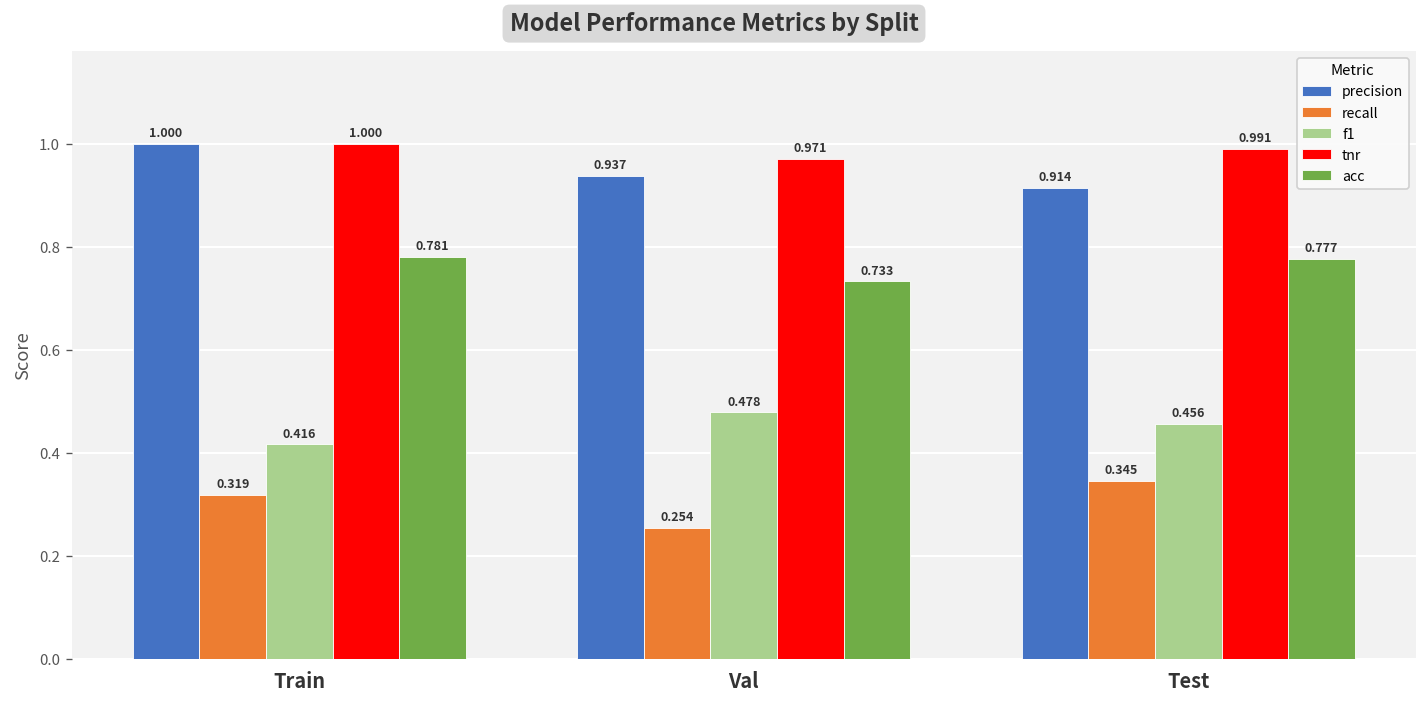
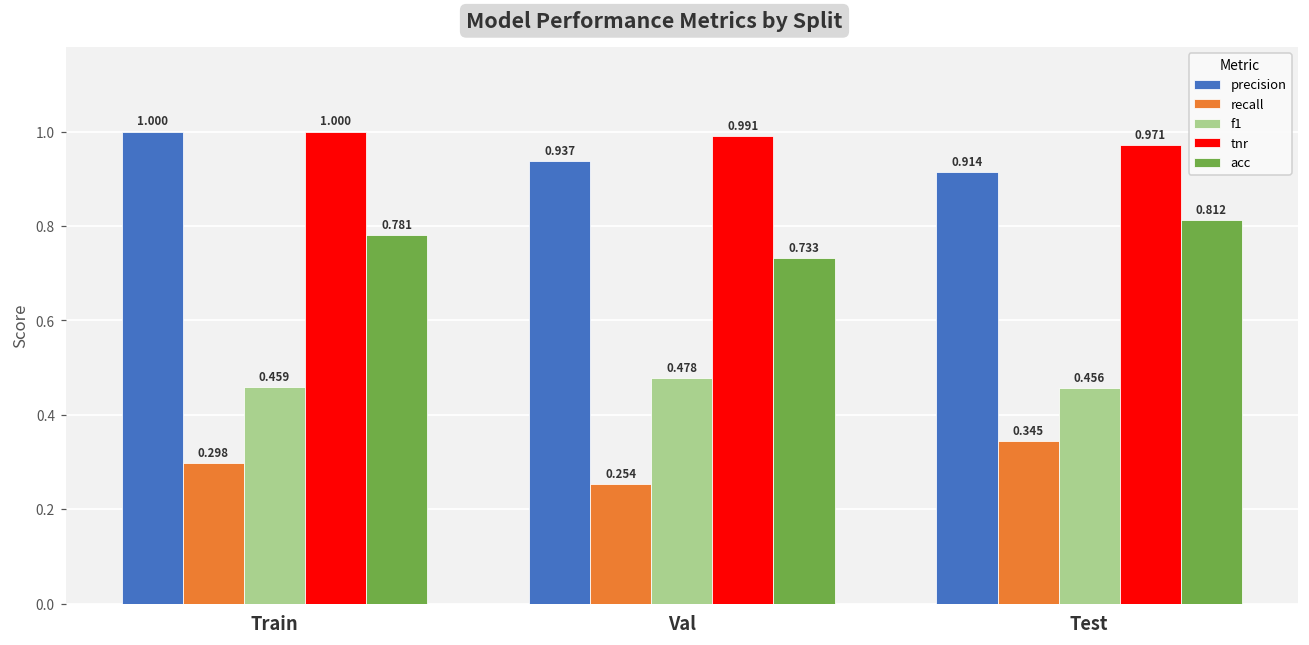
  {
    "precision": {
      "Train": 1.000,
      "Val": 0.937,
      "Test": 0.914
    },
    "recall": {
-     "Train": 0.319,
+     "Train": 0.298,
      "Val": 0.254,
      "Test": 0.345
    },
    "f1": {
-     "Train": 0.416,
+     "Train": 0.459,
      "Val": 0.478,
      "Test": 0.456
    },
    "tnr": {
      "Train": 1.000,
-     "Val": 0.971,
-     "Test": 0.991
+     "Val": 0.991,
+     "Test": 0.971
    },
    "acc": {
      "Train": 0.781,
      "Val": 0.733,
-     "Test": 0.777
+     "Test": 0.812
    }
  }
